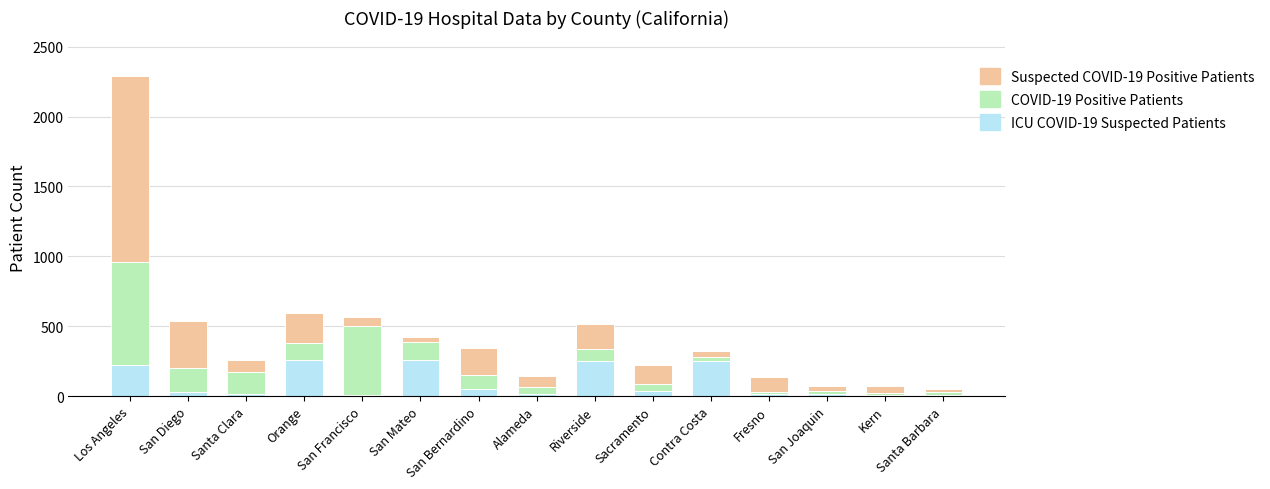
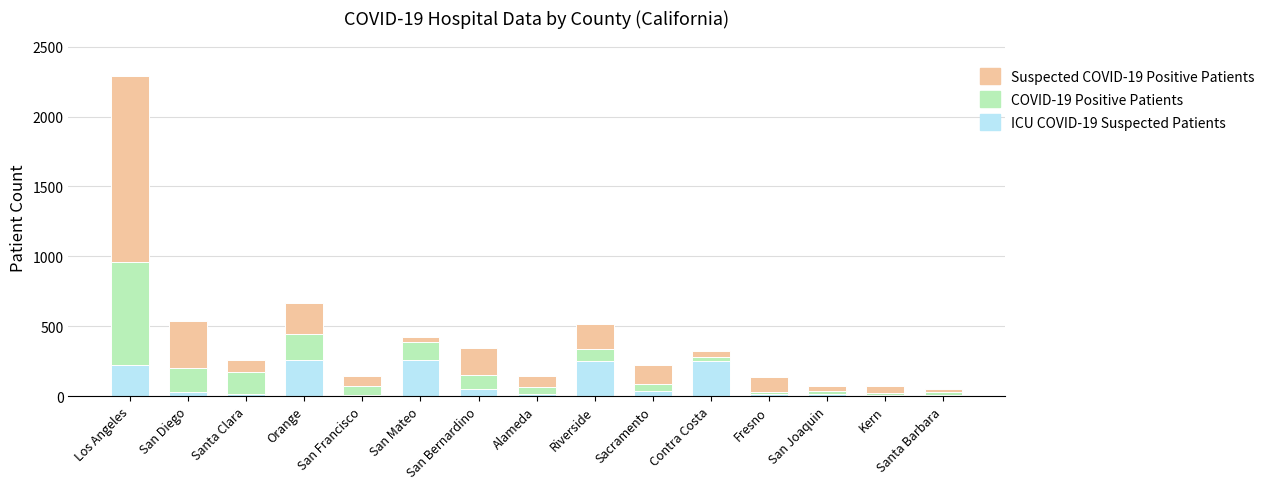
  {
    "ICU COVID-19 Suspected Patients": {
      "Los Angeles": 220,
      "San Diego": 30,
      "Orange": 260,
      "San Mateo": 260,
      "San Bernardino": 50,
      "Riverside": 250,
      "Sacramento": 30,
      "Contra Costa": 250
    },
    "COVID-19 Positive Patients": {
      "Los Angeles": 740,
      "San Diego": 170,
      "Santa Clara": 160,
-     "Orange": 120,
-     "San Francisco": 500,
+     "Orange": 190,
+     "San Francisco": 70,
      "San Mateo": 130,
      "San Bernardino": 100,
      "Alameda": 50,
      "Riverside": 90,
      "Sacramento": 50,
      "Contra Costa": 30,
      "Fresno": 20,
      "San Joaquin": 30,
      "Santa Barbara": 20
    },
    "Suspected COVID-19 Positive Patients": {
      "Los Angeles": 1330,
      "San Diego": 340,
      "Santa Clara": 90,
      "Orange": 220,
      "San Francisco": 70,
      "San Mateo": 40,
      "San Bernardino": 200,
      "Alameda": 80,
      "Riverside": 180,
      "Sacramento": 140,
      "Contra Costa": 40,
      "Fresno": 100,
      "San Joaquin": 40,
      "Kern": 50,
      "Santa Barbara": 20
    }
  }
